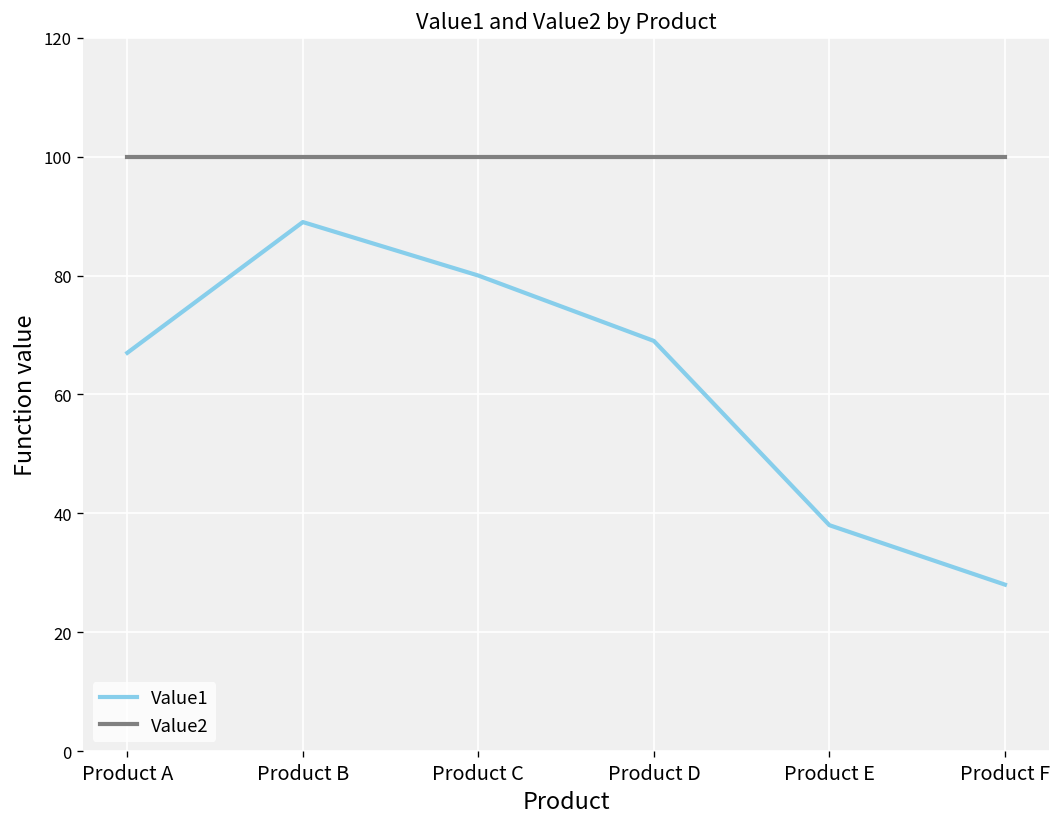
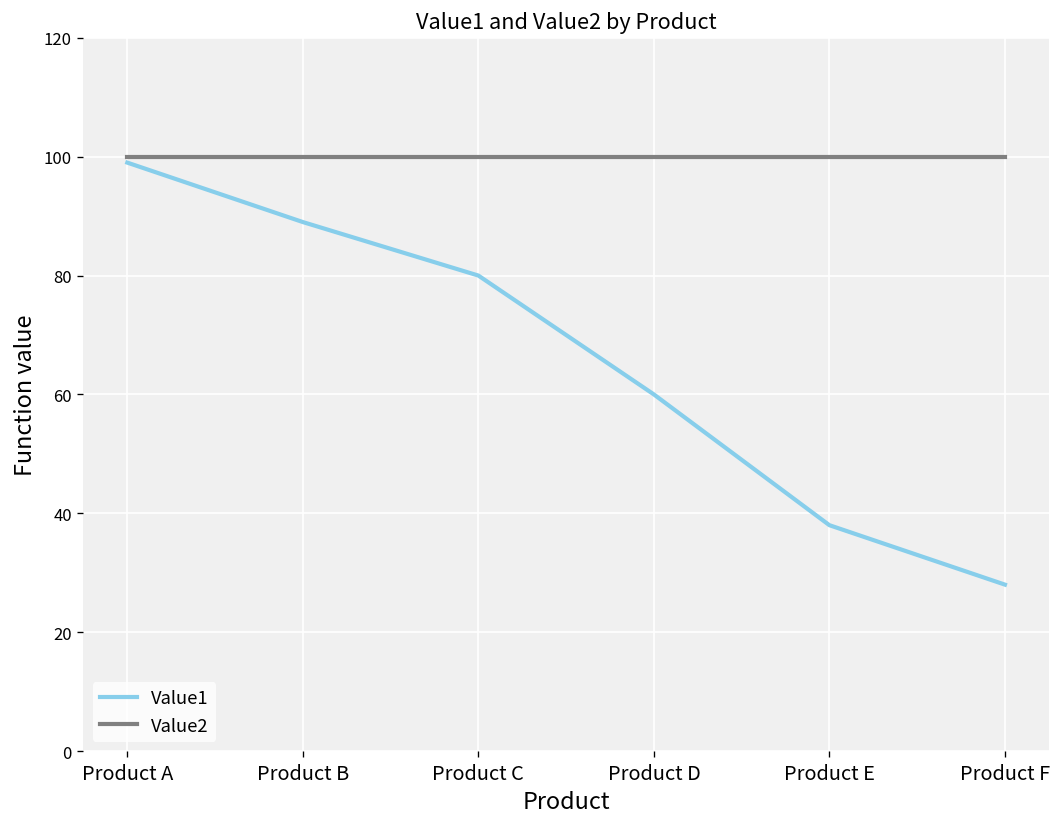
  {
    "Value1": {
-     "Product A": 67,
+     "Product A": 99,
      "Product B": 89,
      "Product C": 80,
-     "Product D": 69,
+     "Product D": 60,
      "Product E": 38,
      "Product F": 28
    },
    "Value2": {
      "Product A": 100,
      "Product B": 100,
      "Product C": 100,
      "Product D": 100,
      "Product E": 100,
      "Product F": 100
    }
  }
